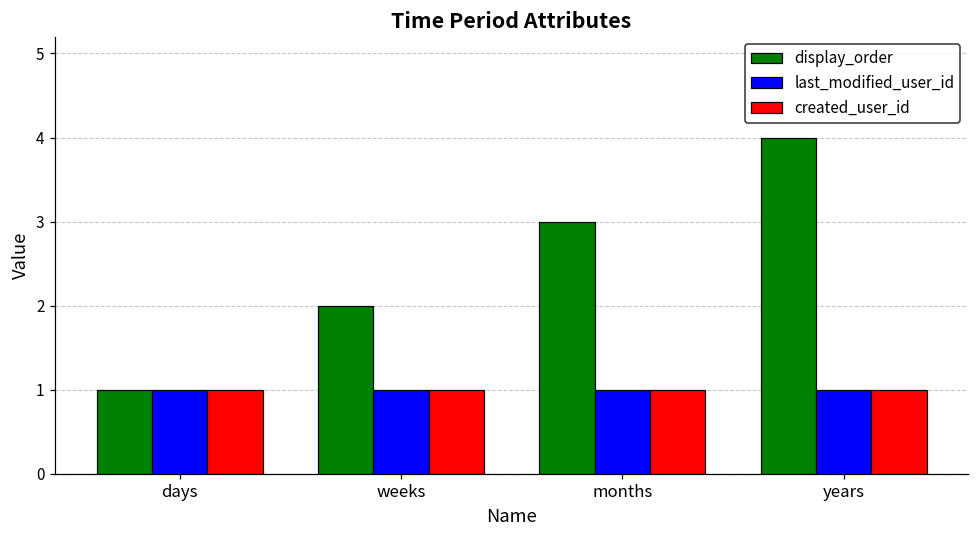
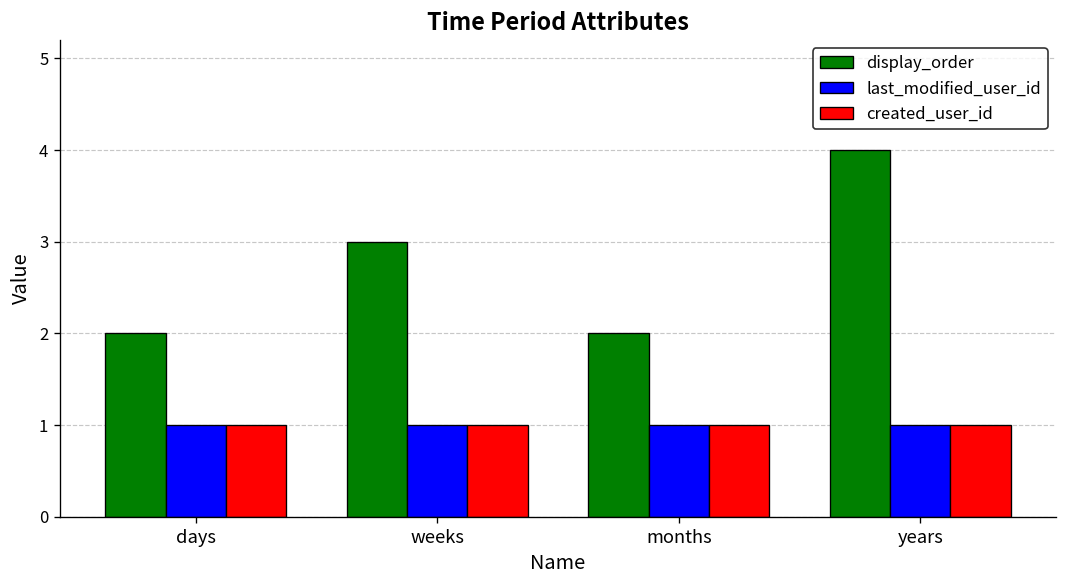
  {
    "display_order": {
-     "days": 1,
-     "weeks": 2,
-     "months": 3,
+     "days": 2,
+     "weeks": 3,
+     "months": 2,
      "years": 4
    },
    "last_modified_user_id": {
      "days": 1,
      "weeks": 1,
      "months": 1,
      "years": 1
    },
    "created_user_id": {
      "days": 1,
      "weeks": 1,
      "months": 1,
      "years": 1
    }
  }
